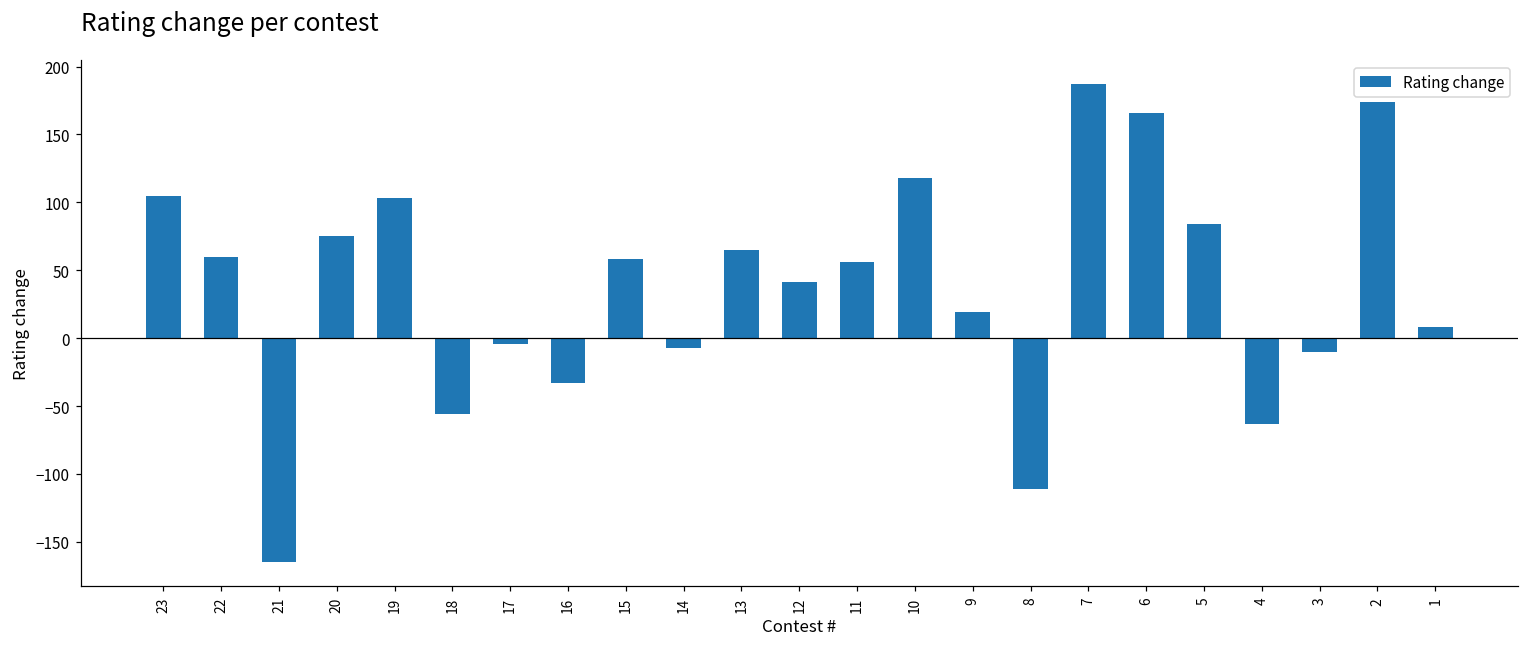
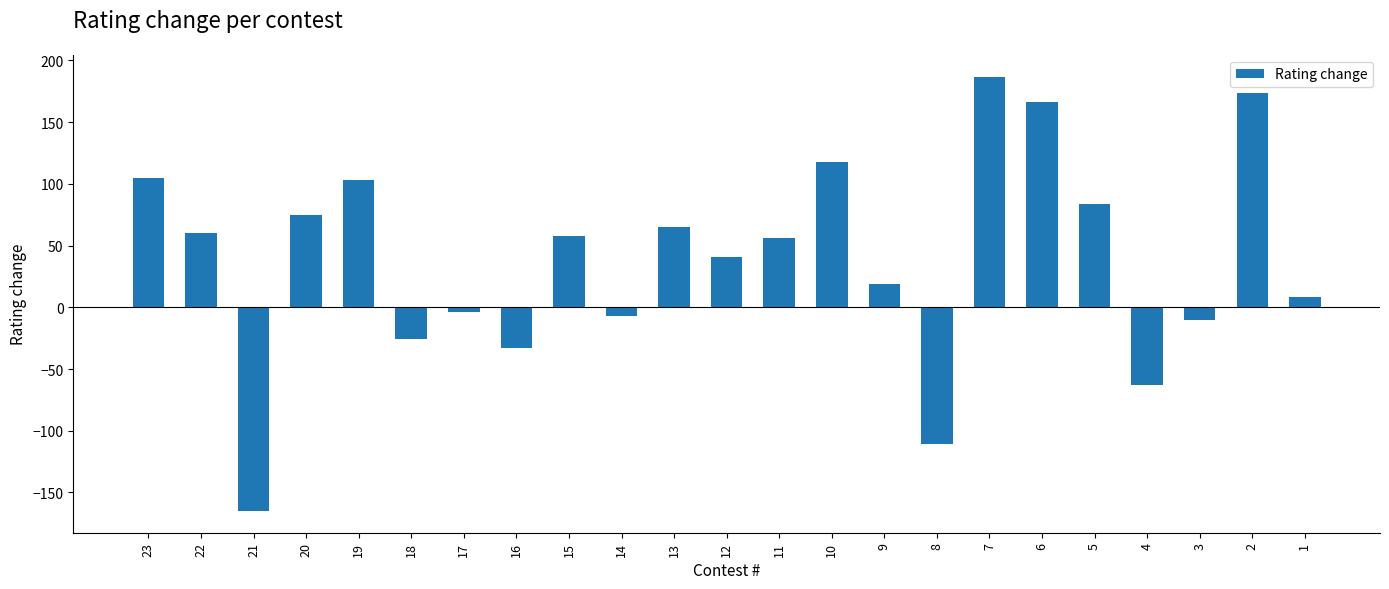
  {
    "23": 105,
    "22": 60,
    "21": -165,
    "20": 75,
    "19": 103,
-   "18": -56,
+   "18": -26,
    "17": -4,
    "16": -33,
    "15": 58,
    "14": -7,
    "13": 65,
    "12": 41,
    "11": 56,
    "10": 118,
    "9": 19,
    "8": -111,
    "7": 187,
    "6": 166,
    "5": 84,
    "4": -63,
    "3": -10,
    "2": 174,
    "1": 8
  }
